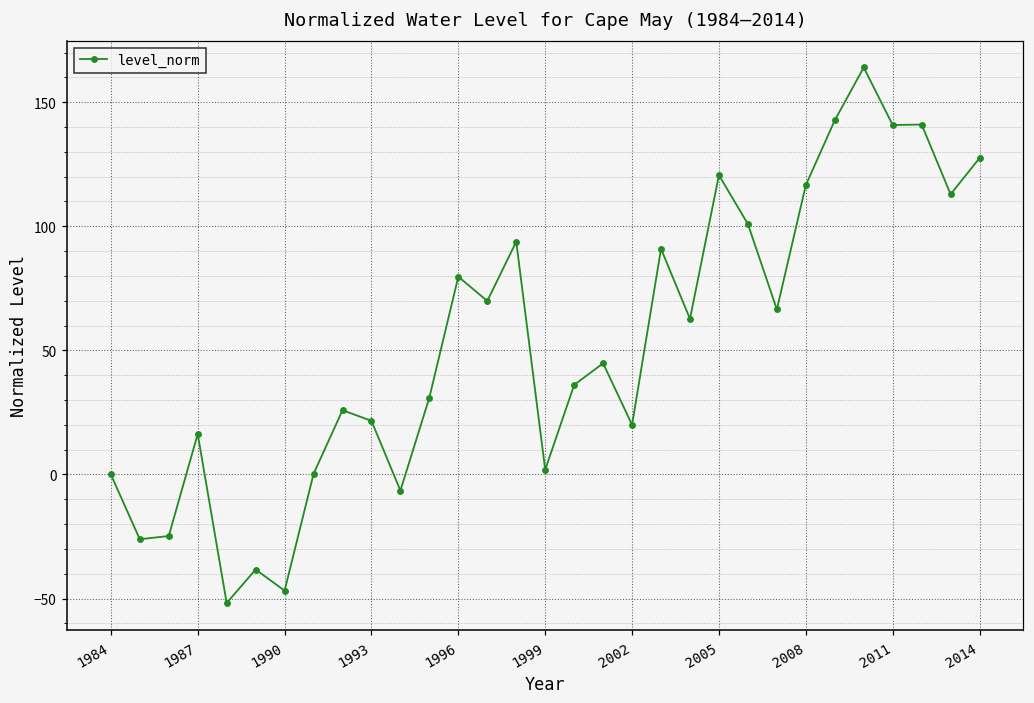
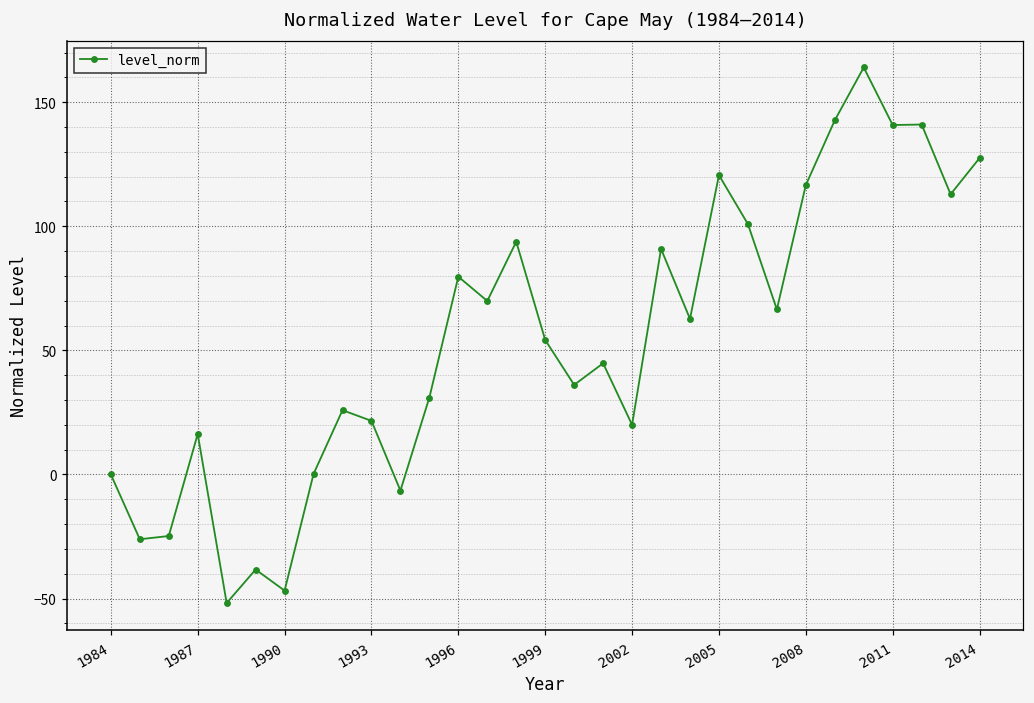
  {
    "1984": 0,
    "1987": 16,
    "1990": -47,
    "1993": 22,
    "1996": 80,
-   "1999": 2,
+   "1999": 54,
    "2002": 20,
    "2005": 121,
    "2008": 117,
    "2011": 141,
    "2014": 128
  }
